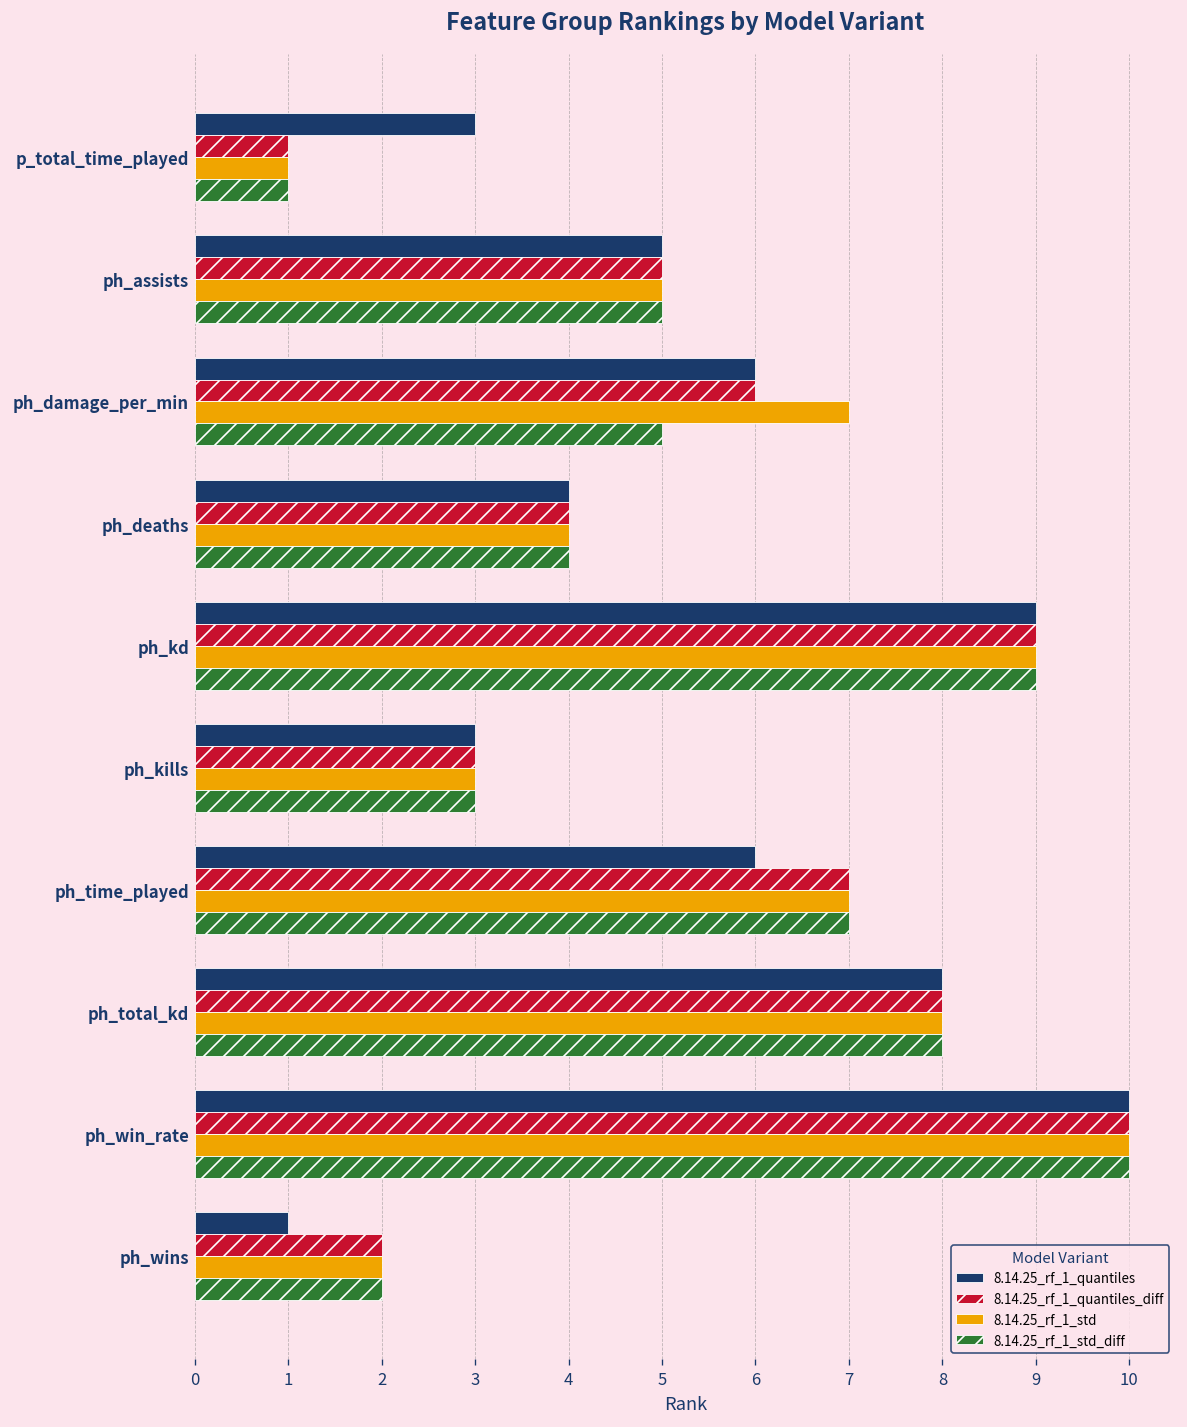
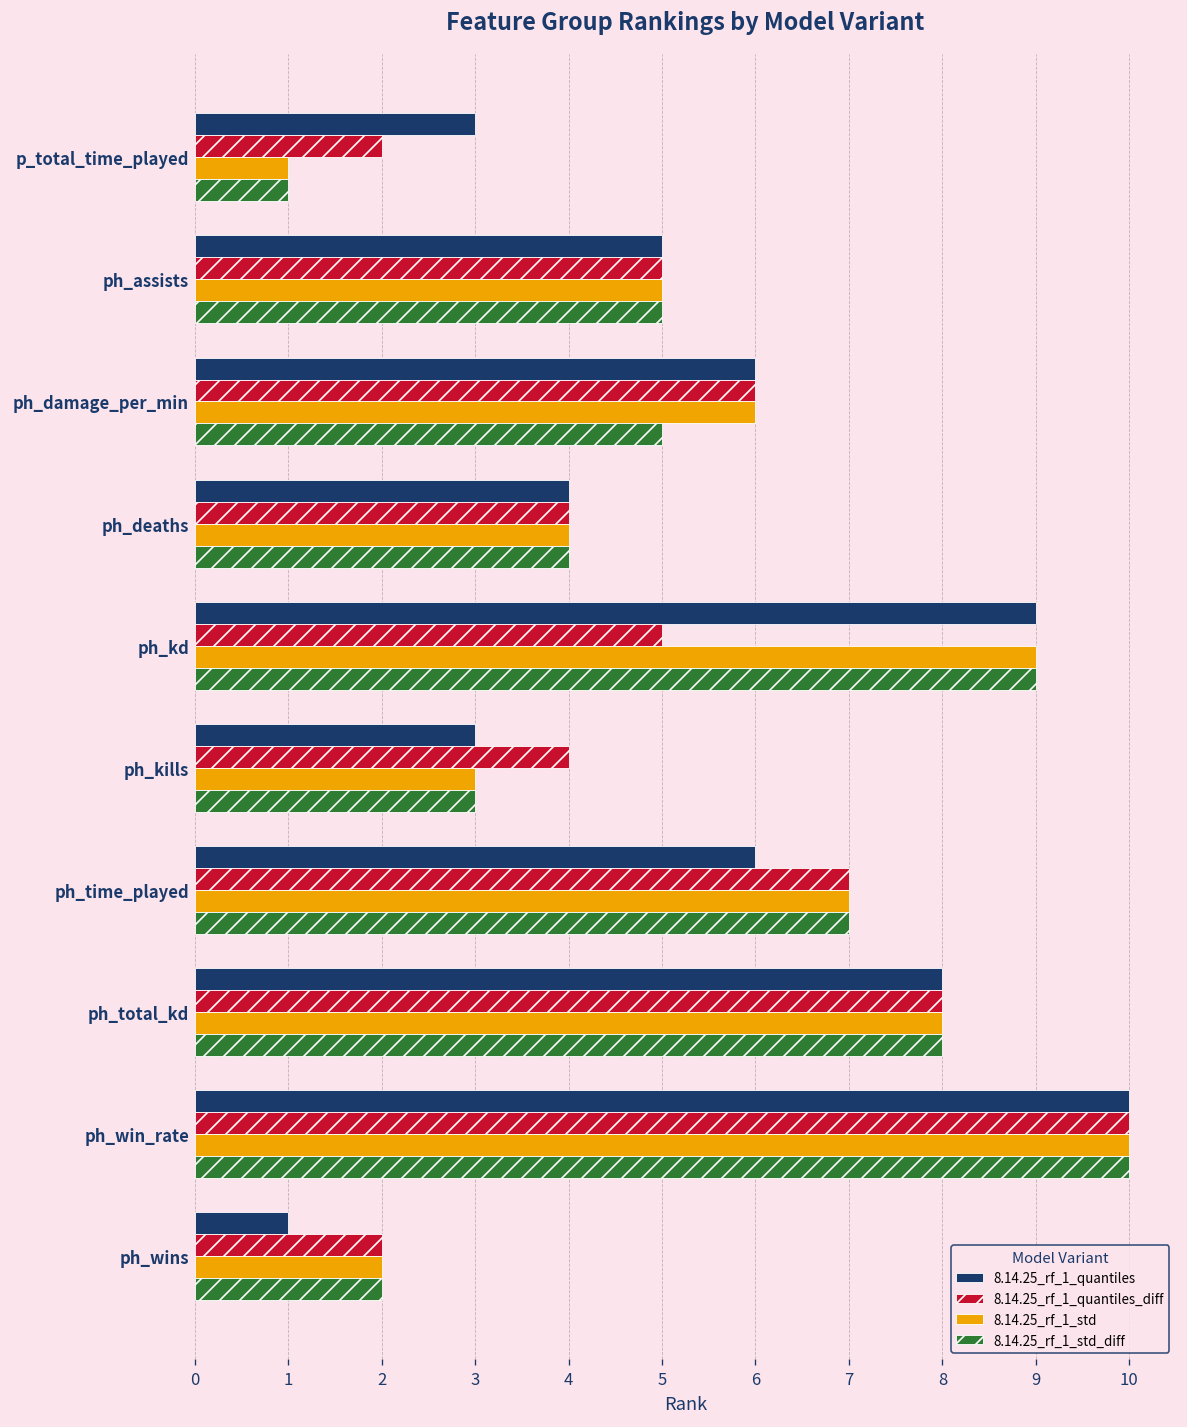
  {
    "8.14.25_rf_1_quantiles": {
      "p_total_time_played": 3,
      "ph_assists": 5,
      "ph_damage_per_min": 6,
      "ph_deaths": 4,
      "ph_kd": 9,
      "ph_kills": 3,
      "ph_time_played": 6,
      "ph_total_kd": 8,
      "ph_win_rate": 10,
      "ph_wins": 1
    },
    "8.14.25_rf_1_quantiles_diff": {
-     "p_total_time_played": 1,
+     "p_total_time_played": 2,
      "ph_assists": 5,
      "ph_damage_per_min": 6,
      "ph_deaths": 4,
-     "ph_kd": 9,
-     "ph_kills": 3,
+     "ph_kd": 5,
+     "ph_kills": 4,
      "ph_time_played": 7,
      "ph_total_kd": 8,
      "ph_win_rate": 10,
      "ph_wins": 2
    },
    "8.14.25_rf_1_std": {
      "p_total_time_played": 1,
      "ph_assists": 5,
-     "ph_damage_per_min": 7,
+     "ph_damage_per_min": 6,
      "ph_deaths": 4,
      "ph_kd": 9,
      "ph_kills": 3,
      "ph_time_played": 7,
      "ph_total_kd": 8,
      "ph_win_rate": 10,
      "ph_wins": 2
    },
    "8.14.25_rf_1_std_diff": {
      "p_total_time_played": 1,
      "ph_assists": 5,
      "ph_damage_per_min": 5,
      "ph_deaths": 4,
      "ph_kd": 9,
      "ph_kills": 3,
      "ph_time_played": 7,
      "ph_total_kd": 8,
      "ph_win_rate": 10,
      "ph_wins": 2
    }
  }
